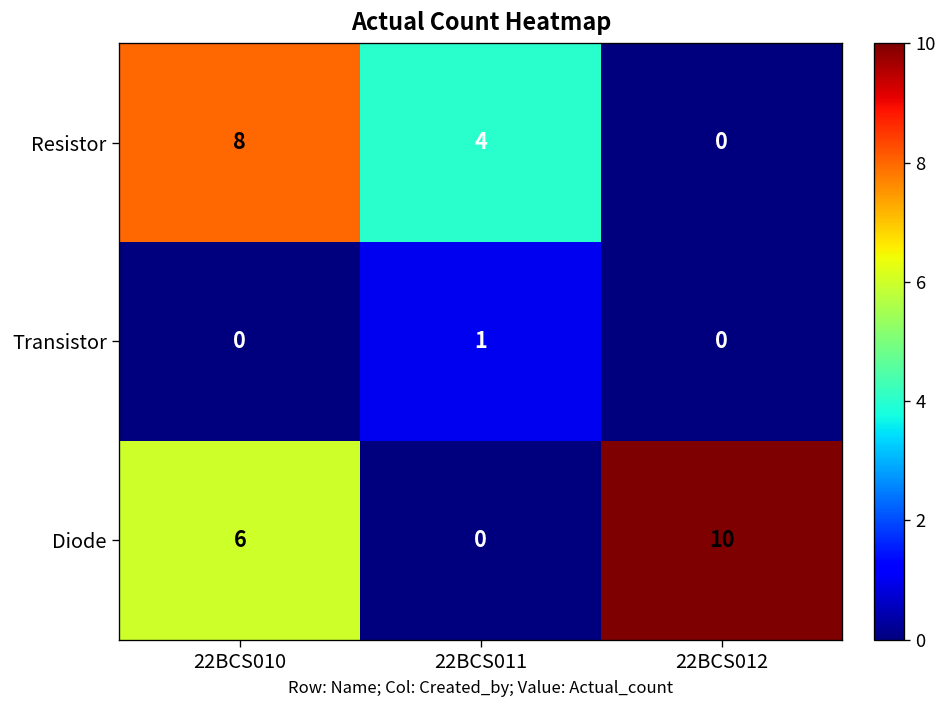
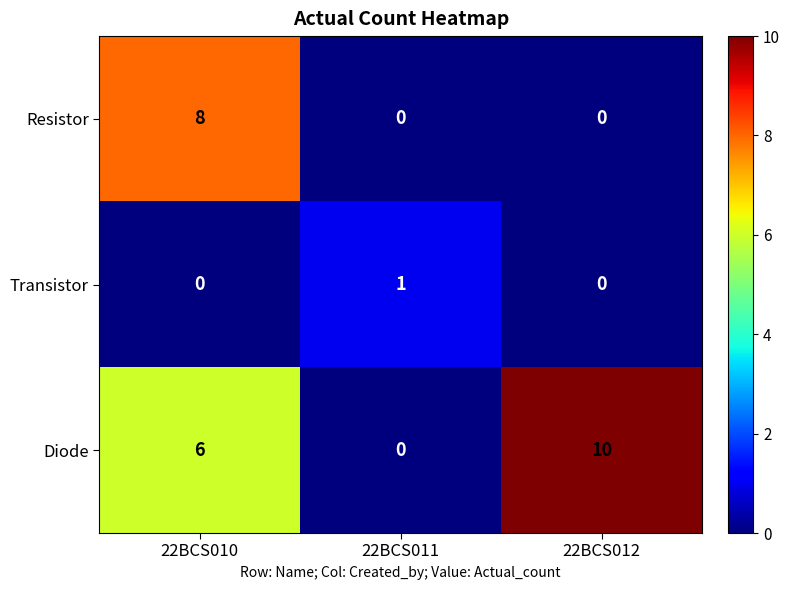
  {
    "Resistor": {
      "22BCS010": 8,
-     "22BCS011": 4,
+     "22BCS011": 0,
      "22BCS012": 0
    },
    "Transistor": {
      "22BCS010": 0,
      "22BCS011": 1,
      "22BCS012": 0
    },
    "Diode": {
      "22BCS010": 6,
      "22BCS011": 0,
      "22BCS012": 10
    }
  }
